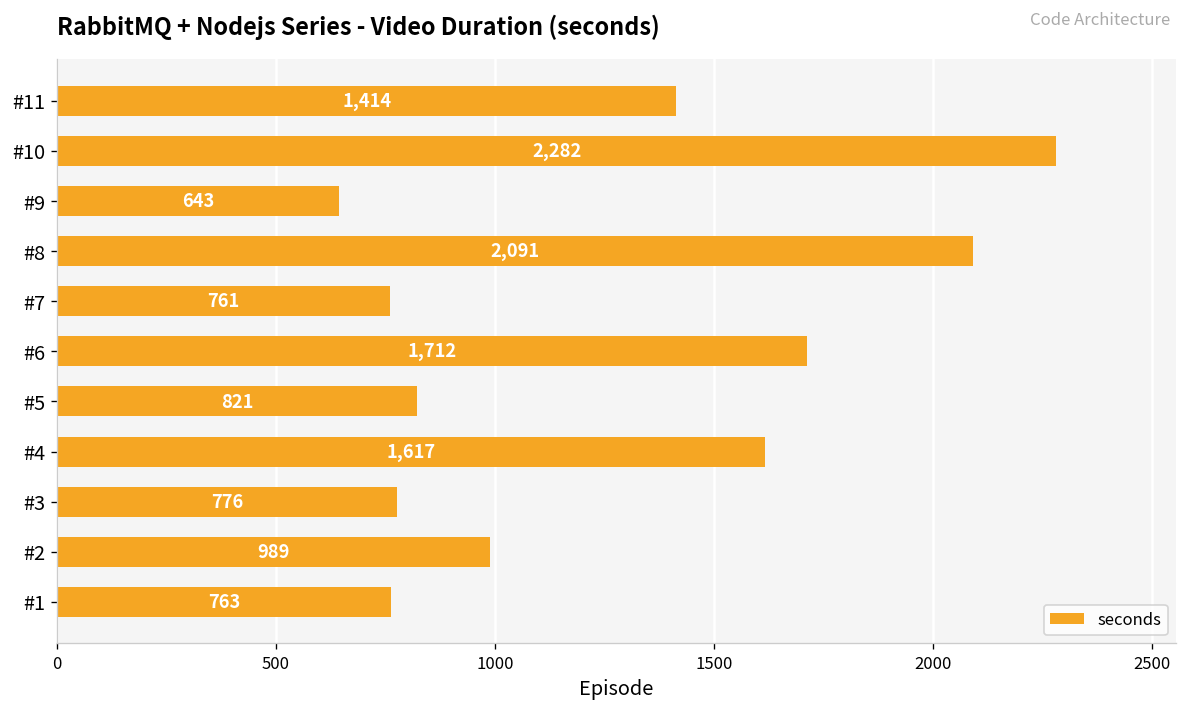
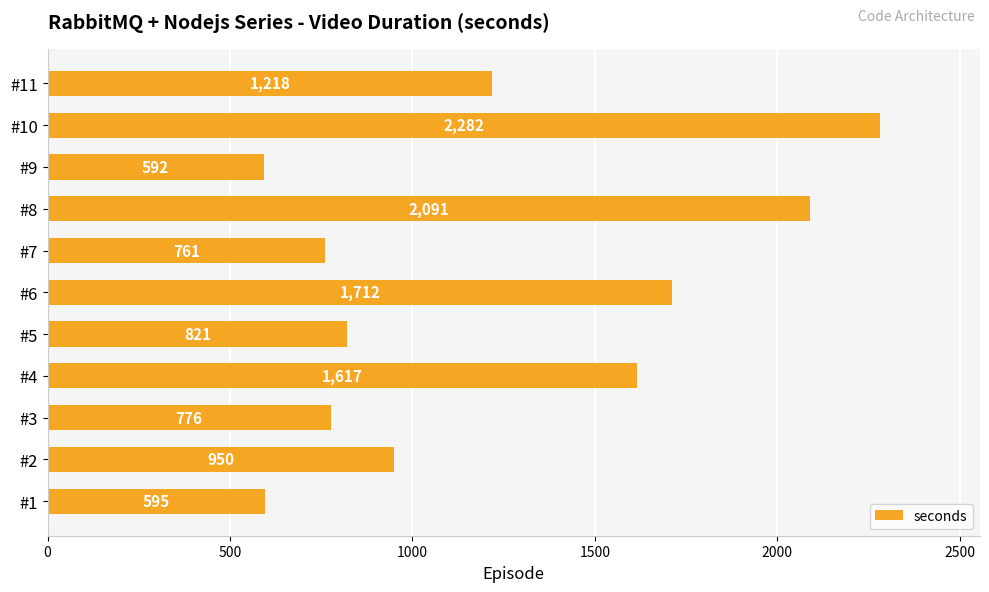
  {
-   "#11": "1,414",
+   "#11": "1,218",
    "#10": "2,282",
-   "#9": "643",
+   "#9": "592",
    "#8": "2,091",
    "#7": "761",
    "#6": "1,712",
    "#5": "821",
    "#4": "1,617",
    "#3": "776",
-   "#2": "989",
-   "#1": "763"
+   "#2": "950",
+   "#1": "595"
  }
